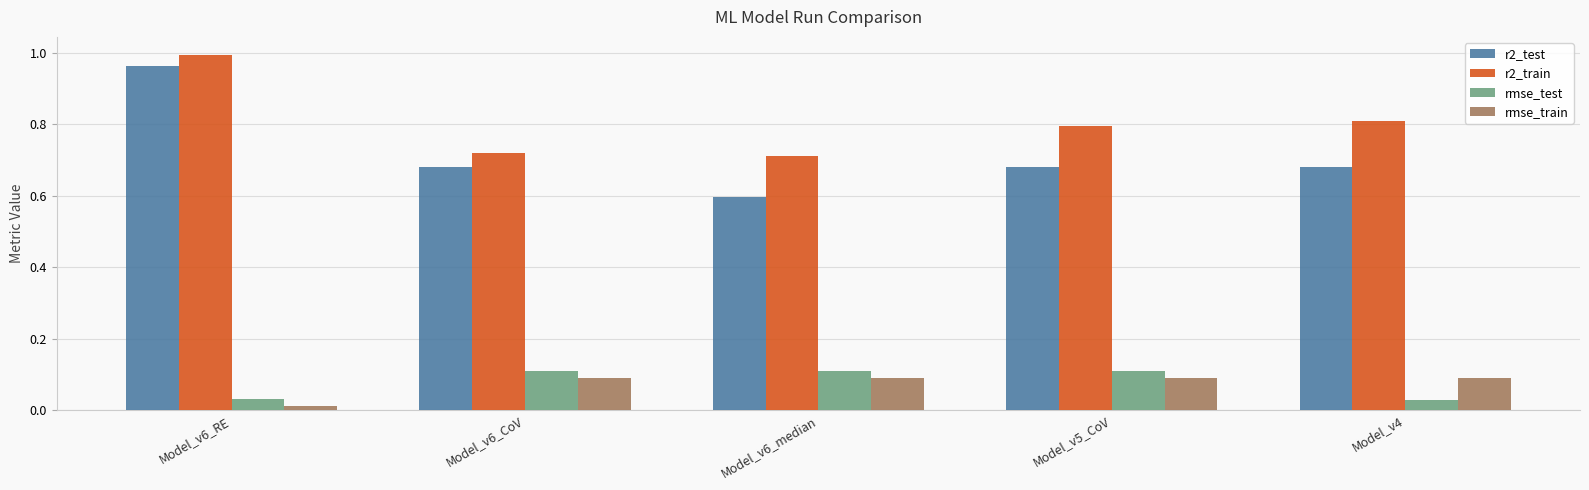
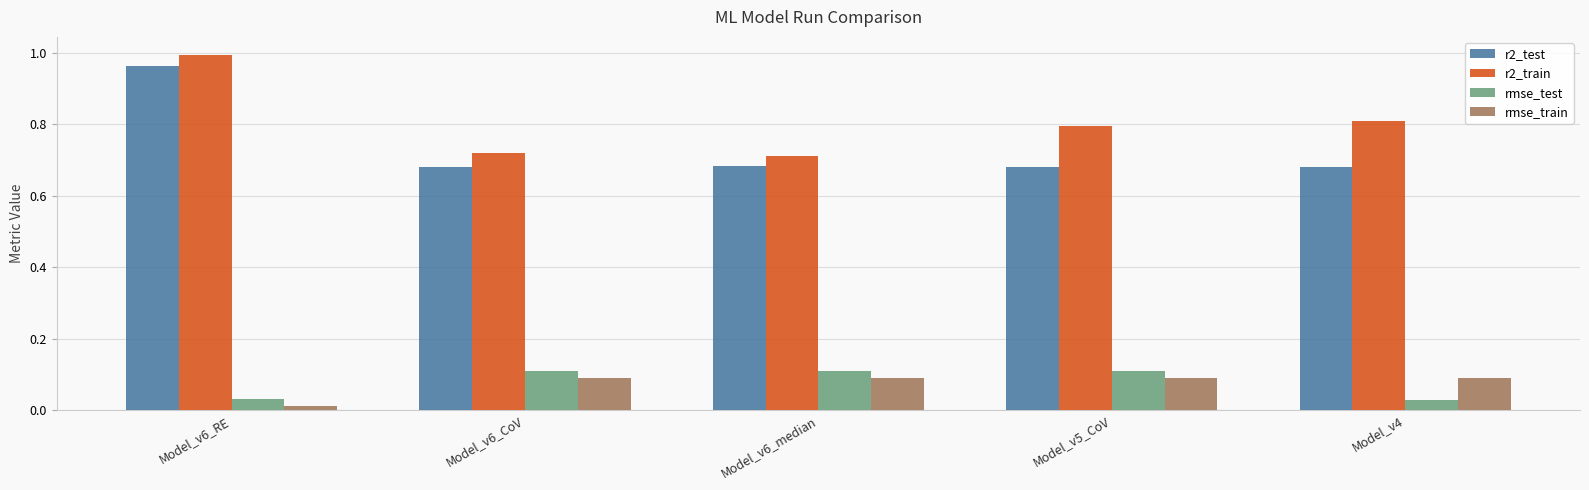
  {
    "r2_test": {
      "Model_v6_RE": 0.96,
      "Model_v6_CoV": 0.68,
-     "Model_v6_median": 0.60,
+     "Model_v6_median": 0.68,
      "Model_v5_CoV": 0.68,
      "Model_v4": 0.68
    },
    "r2_train": {
      "Model_v6_RE": 1.00,
      "Model_v6_CoV": 0.72,
      "Model_v6_median": 0.71,
      "Model_v5_CoV": 0.80,
      "Model_v4": 0.81
    },
    "rmse_test": {
      "Model_v6_RE": 0.03,
      "Model_v6_CoV": 0.11,
      "Model_v6_median": 0.11,
      "Model_v5_CoV": 0.11,
      "Model_v4": 0.03
    },
    "rmse_train": {
      "Model_v6_RE": 0.01,
      "Model_v6_CoV": 0.09,
      "Model_v6_median": 0.09,
      "Model_v5_CoV": 0.09,
      "Model_v4": 0.09
    }
  }
